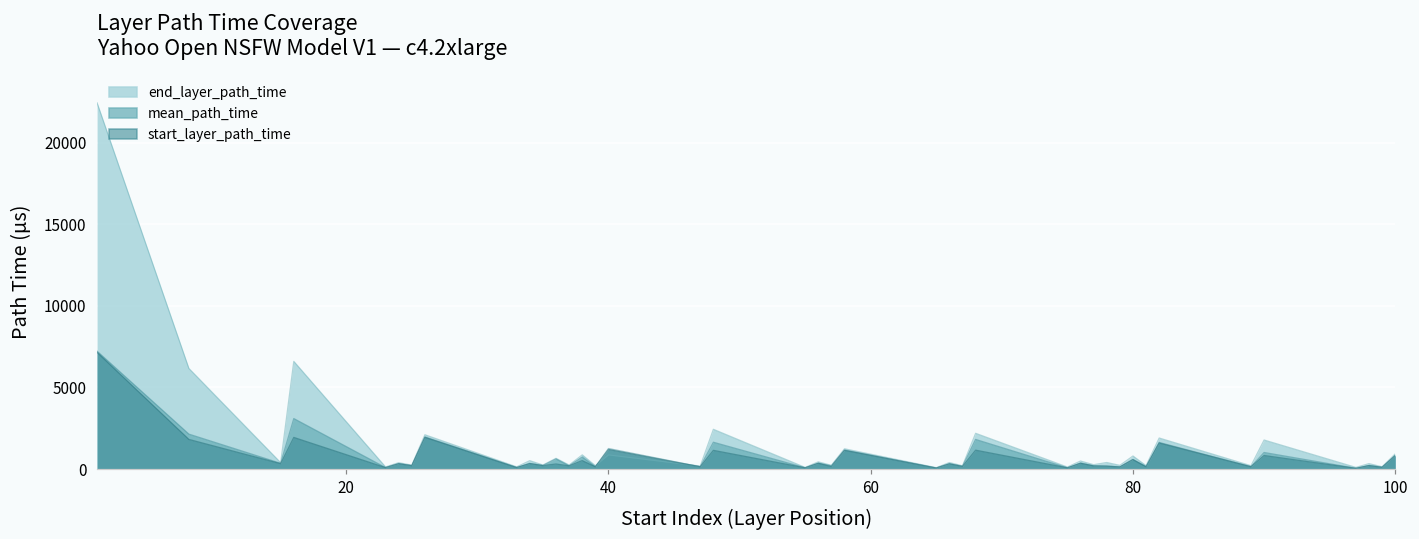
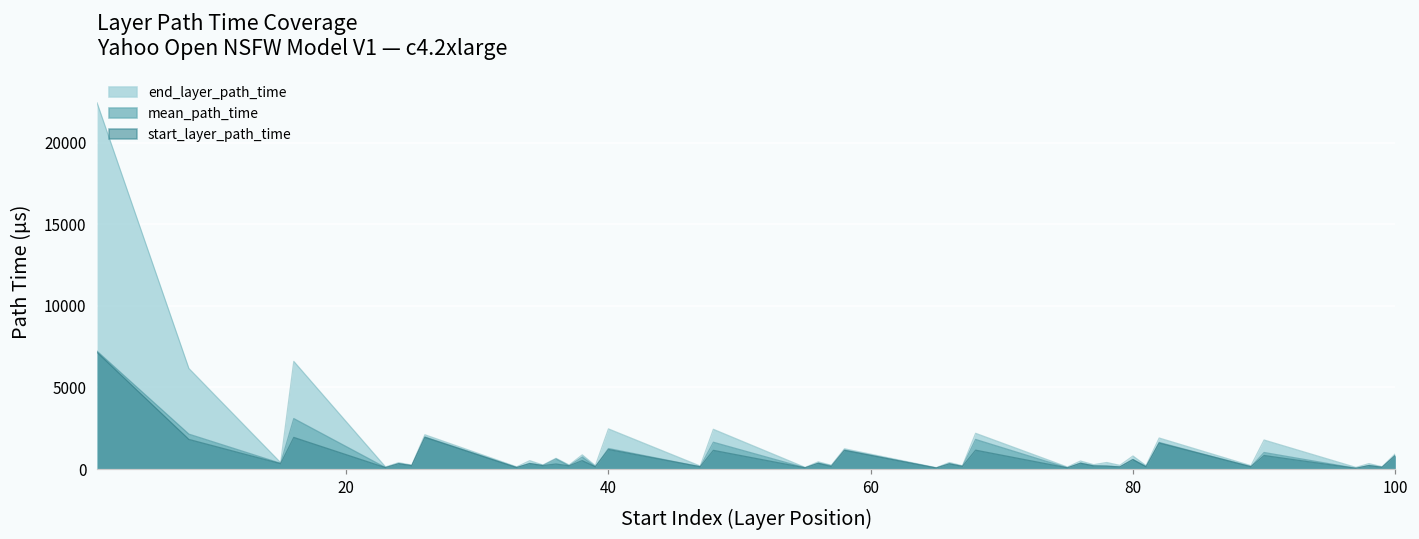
  {
    "end_layer_path_time": {
-     "40": 900,
+     "40": 2500,
      "80": 800
    }
  }
